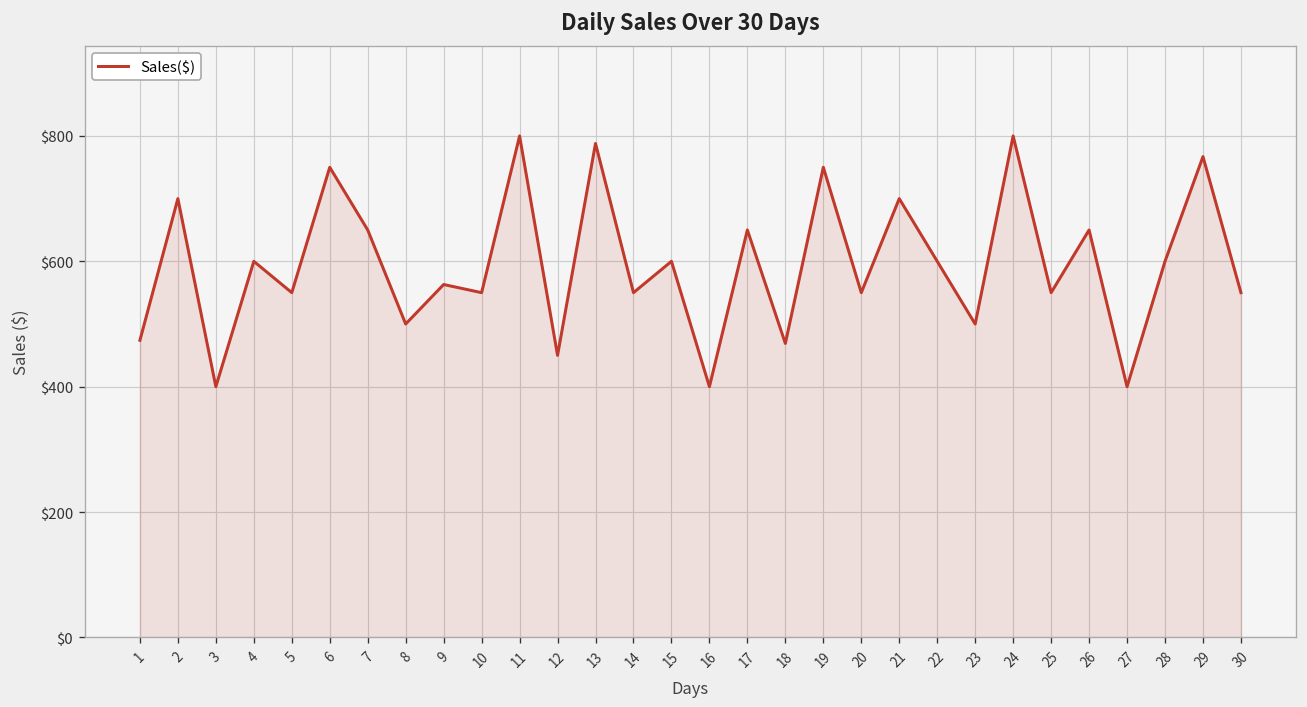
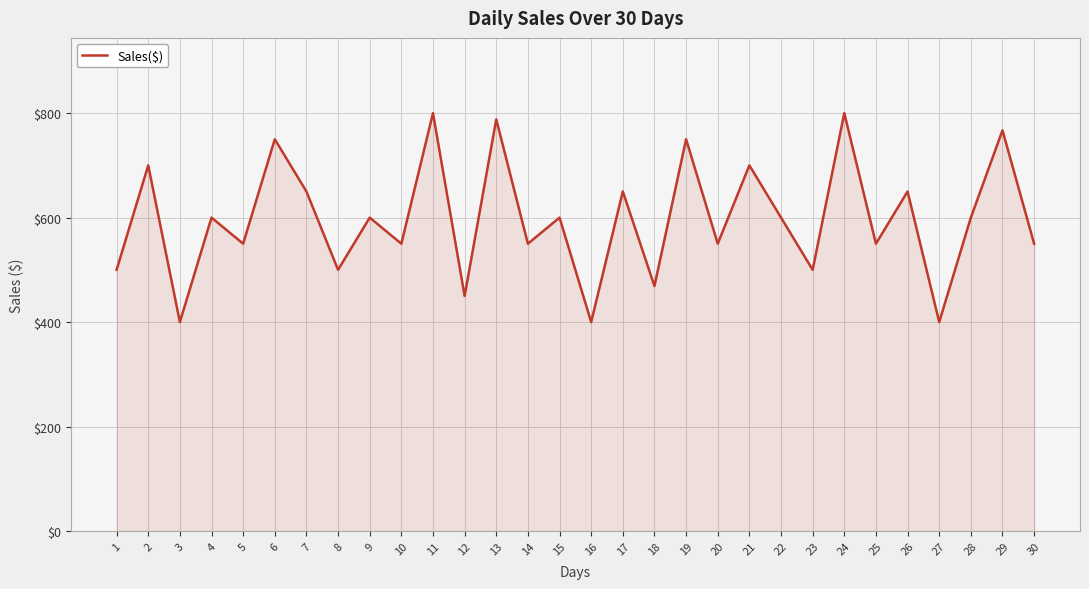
  {
-   "1": "$470",
+   "1": "$500",
    "2": "$700",
    "3": "$400",
    "4": "$600",
    "5": "$550",
    "6": "$750",
    "7": "$650",
    "8": "$500",
-   "9": "$560",
+   "9": "$600",
    "10": "$550",
    "11": "$800",
    "12": "$450",
    "13": "$790",
    "14": "$550",
    "15": "$600",
    "16": "$400",
    "17": "$650",
    "18": "$470",
    "19": "$750",
    "20": "$550",
    "21": "$700",
    "22": "$600",
    "23": "$500",
    "24": "$800",
    "25": "$550",
    "26": "$650",
    "27": "$400",
    "28": "$600",
    "29": "$770",
    "30": "$550"
  }
